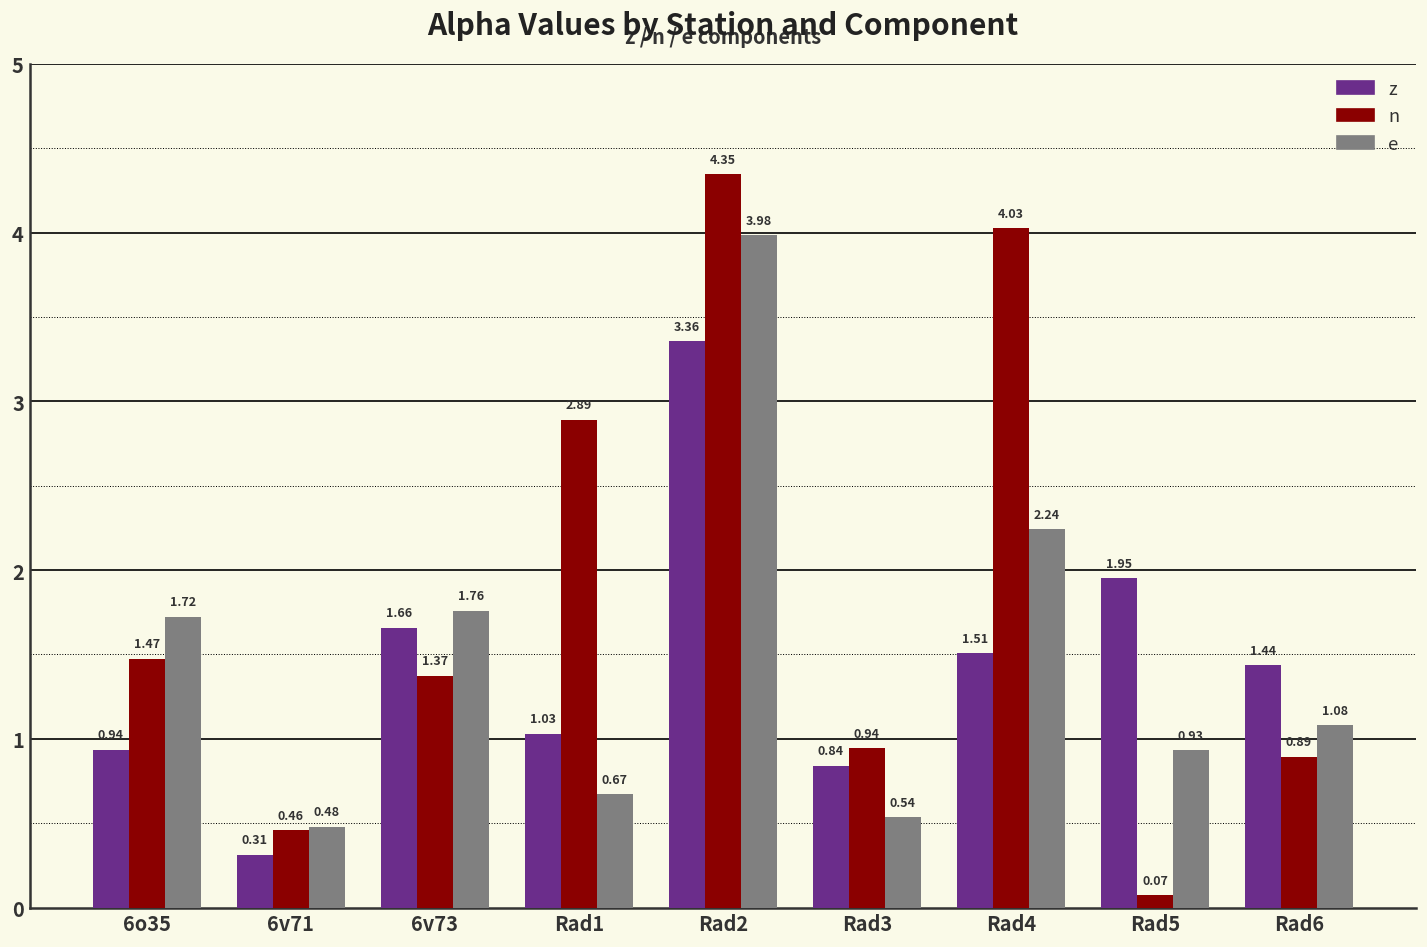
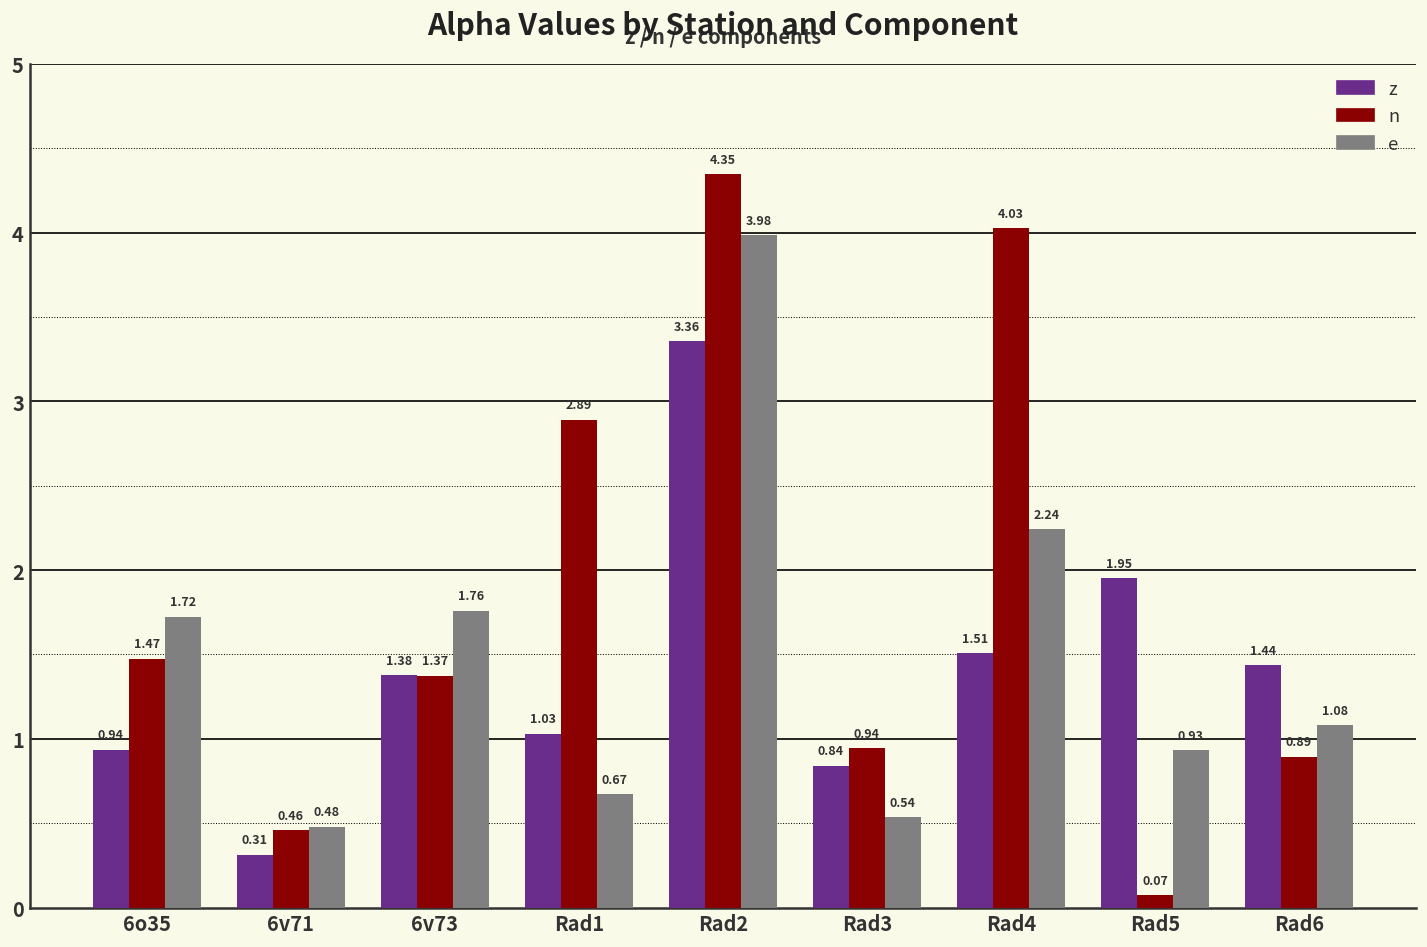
  {
    "z": {
      "6o35": 0.94,
      "6v71": 0.31,
-     "6v73": 1.66,
+     "6v73": 1.38,
      "Rad1": 1.03,
      "Rad2": 3.36,
      "Rad3": 0.84,
      "Rad4": 1.51,
      "Rad5": 1.95,
      "Rad6": 1.44
    },
    "n": {
      "6o35": 1.47,
      "6v71": 0.46,
      "6v73": 1.37,
      "Rad1": 2.89,
      "Rad2": 4.35,
      "Rad3": 0.94,
      "Rad4": 4.03,
      "Rad5": 0.07,
      "Rad6": 0.89
    },
    "e": {
      "6o35": 1.72,
      "6v71": 0.48,
      "6v73": 1.76,
      "Rad1": 0.67,
      "Rad2": 3.98,
      "Rad3": 0.54,
      "Rad4": 2.24,
      "Rad5": 0.93,
      "Rad6": 1.08
    }
  }
